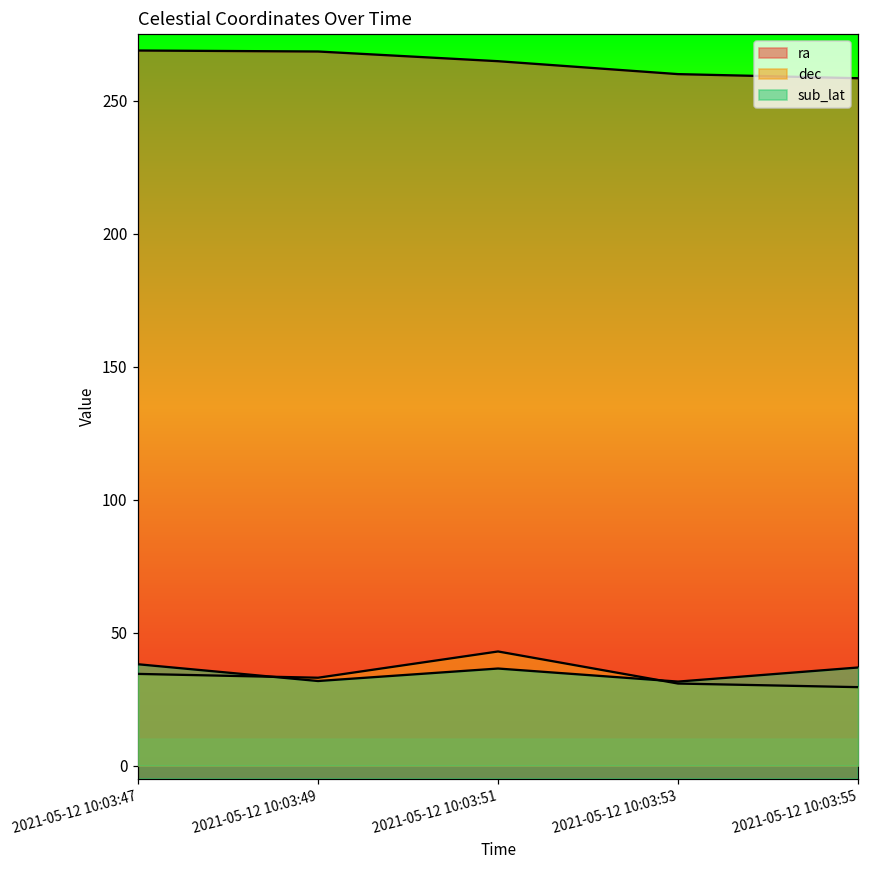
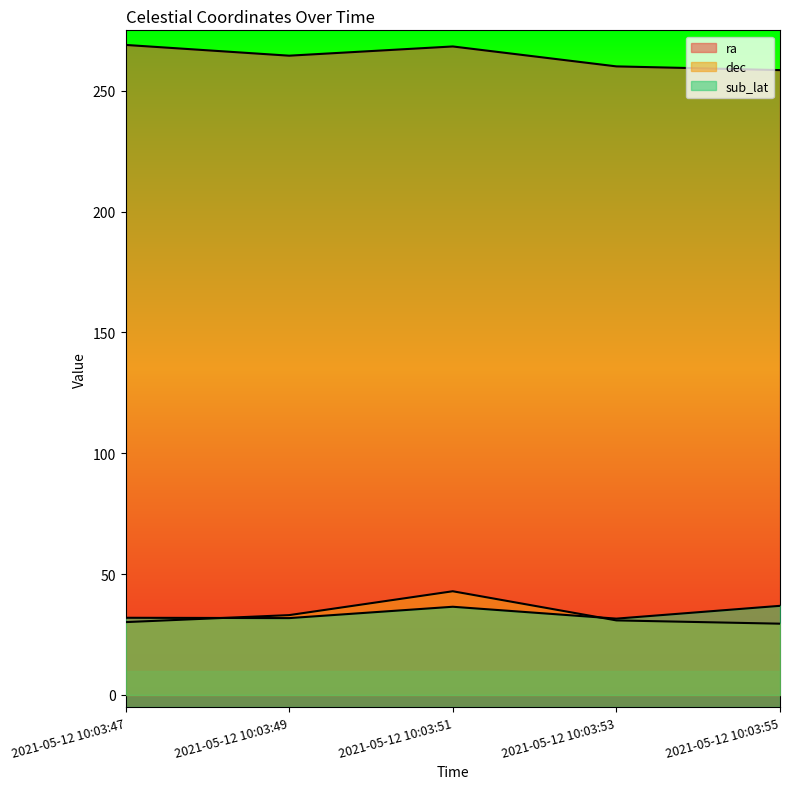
  {
    "ra": {
      "2021-05-12 10:03:47": 269,
-     "2021-05-12 10:03:49": 269,
-     "2021-05-12 10:03:51": 265,
+     "2021-05-12 10:03:49": 265,
+     "2021-05-12 10:03:51": 268,
      "2021-05-12 10:03:53": 260,
      "2021-05-12 10:03:55": 259
    },
    "dec": {
-     "2021-05-12 10:03:47": 34,
+     "2021-05-12 10:03:47": 30,
      "2021-05-12 10:03:49": 33,
      "2021-05-12 10:03:51": 43,
      "2021-05-12 10:03:55": 30
    },
    "sub_lat": {
-     "2021-05-12 10:03:47": 38,
+     "2021-05-12 10:03:47": 32,
      "2021-05-12 10:03:49": 32,
      "2021-05-12 10:03:51": 37,
      "2021-05-12 10:03:55": 37
    }
  }
